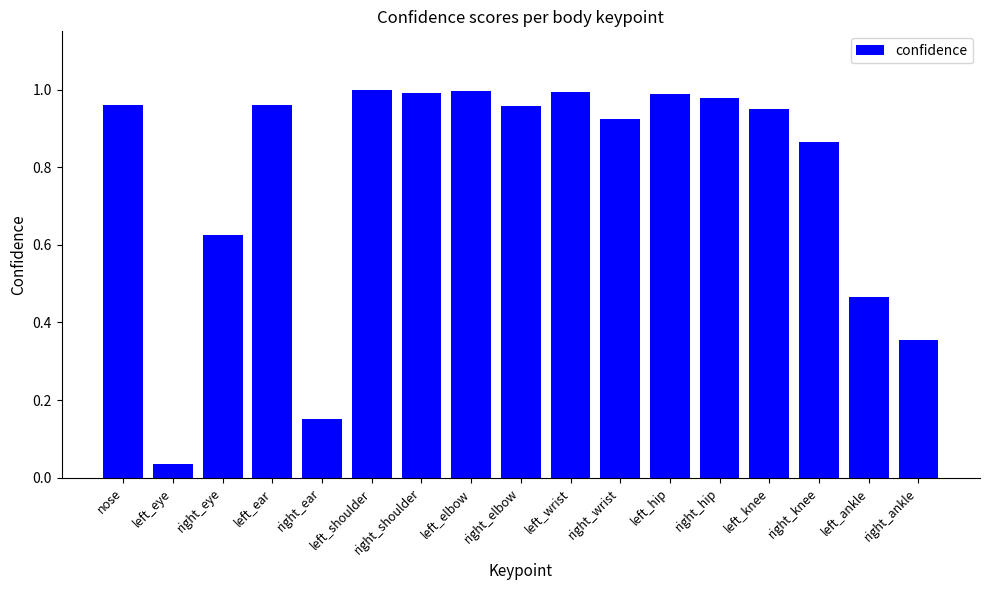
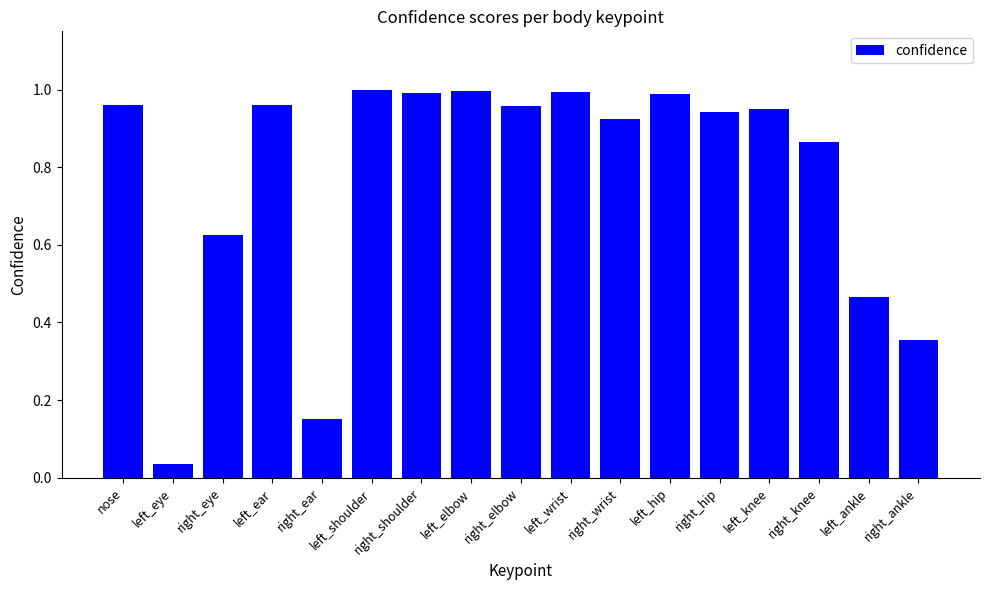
  {
    "nose": 0.96,
    "left_eye": 0.03,
    "right_eye": 0.63,
    "left_ear": 0.96,
    "right_ear": 0.15,
    "left_shoulder": 1.00,
    "right_shoulder": 0.99,
    "left_elbow": 1.00,
    "right_elbow": 0.96,
    "left_wrist": 0.99,
    "right_wrist": 0.92,
    "left_hip": 0.99,
-   "right_hip": 0.98,
+   "right_hip": 0.94,
    "left_knee": 0.95,
    "right_knee": 0.87,
    "left_ankle": 0.47,
    "right_ankle": 0.36
  }
